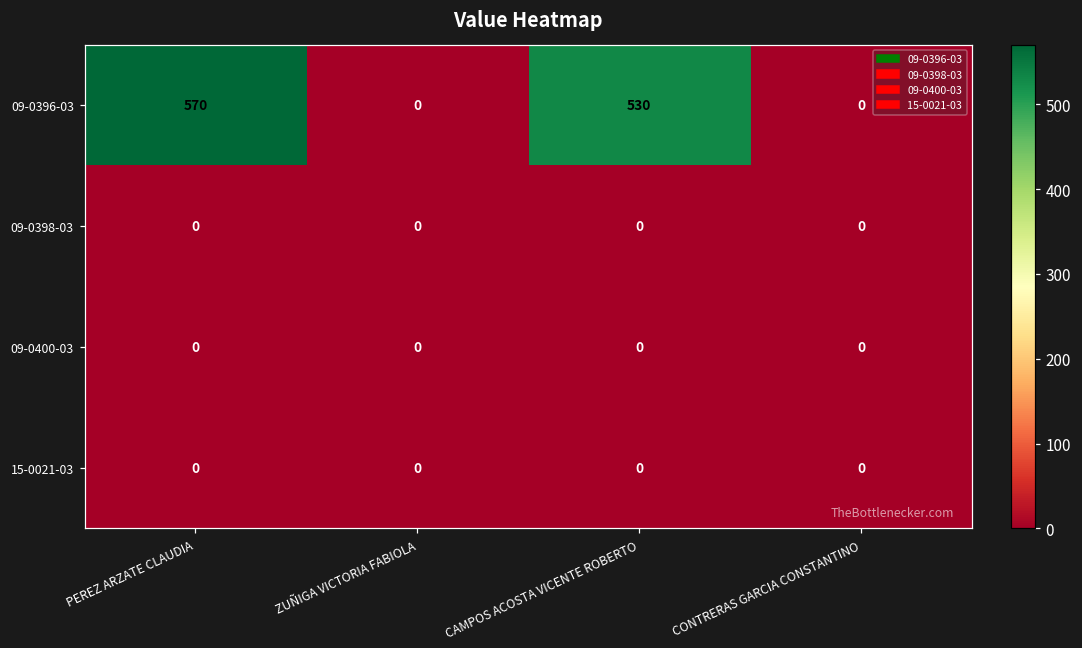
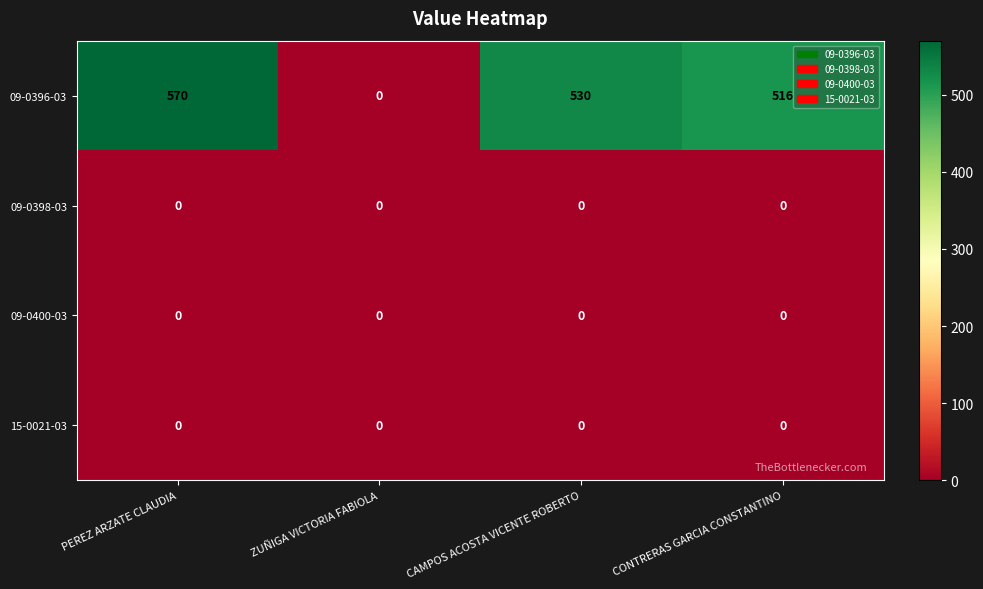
  {
    "09-0396-03": {
      "PEREZ ARZATE CLAUDIA": 570,
      "ZUÑIGA VICTORIA FABIOLA": 0,
      "CAMPOS ACOSTA VICENTE ROBERTO": 530,
-     "CONTRERAS GARCIA CONSTANTINO": 0
+     "CONTRERAS GARCIA CONSTANTINO": 516
    },
    "09-0398-03": {
      "PEREZ ARZATE CLAUDIA": 0,
      "ZUÑIGA VICTORIA FABIOLA": 0,
      "CAMPOS ACOSTA VICENTE ROBERTO": 0,
      "CONTRERAS GARCIA CONSTANTINO": 0
    },
    "09-0400-03": {
      "PEREZ ARZATE CLAUDIA": 0,
      "ZUÑIGA VICTORIA FABIOLA": 0,
      "CAMPOS ACOSTA VICENTE ROBERTO": 0,
      "CONTRERAS GARCIA CONSTANTINO": 0
    },
    "15-0021-03": {
      "PEREZ ARZATE CLAUDIA": 0,
      "ZUÑIGA VICTORIA FABIOLA": 0,
      "CAMPOS ACOSTA VICENTE ROBERTO": 0
    }
  }
